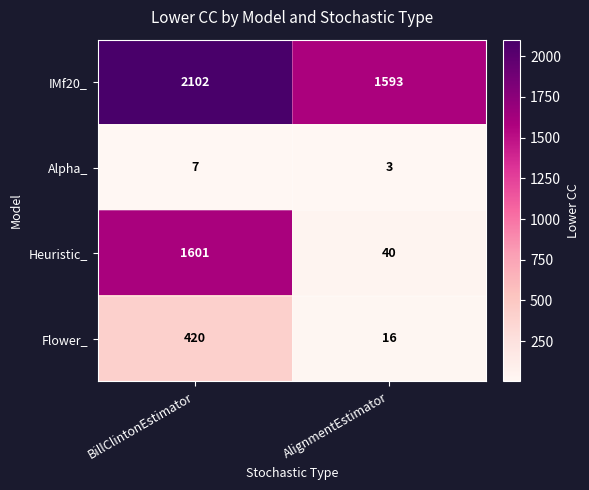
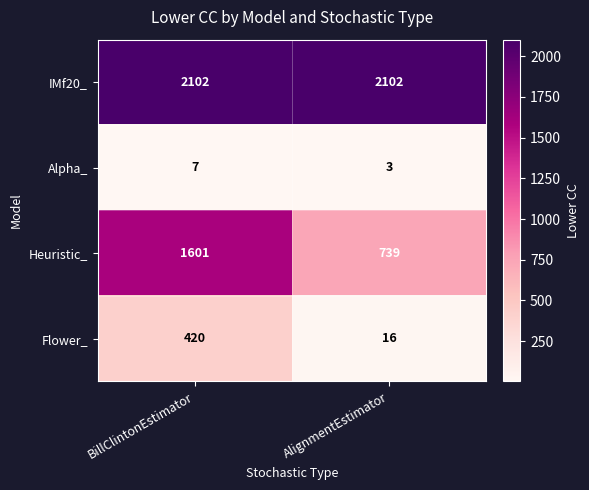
  {
    "IMf20_": {
      "BillClintonEstimator": 2102,
-     "AlignmentEstimator": 1593
+     "AlignmentEstimator": 2102
    },
    "Alpha_": {
      "BillClintonEstimator": 7,
      "AlignmentEstimator": 3
    },
    "Heuristic_": {
      "BillClintonEstimator": 1601,
-     "AlignmentEstimator": 40
+     "AlignmentEstimator": 739
    },
    "Flower_": {
      "BillClintonEstimator": 420,
      "AlignmentEstimator": 16
    }
  }
